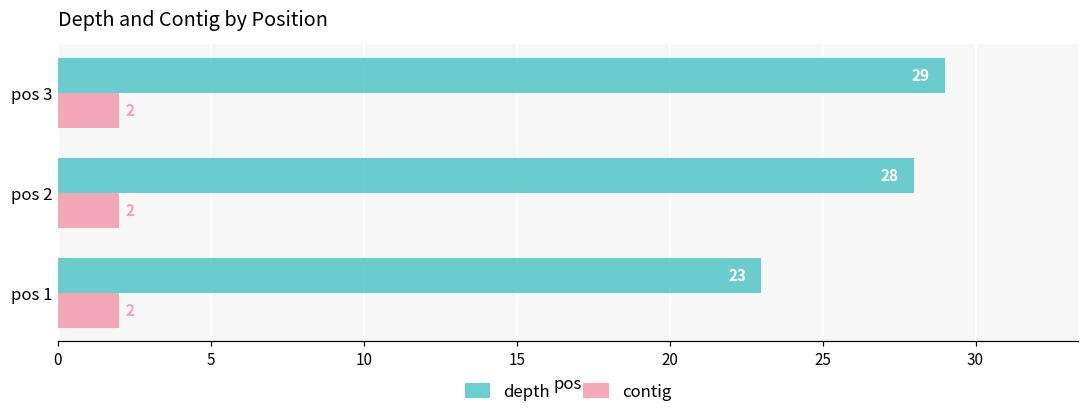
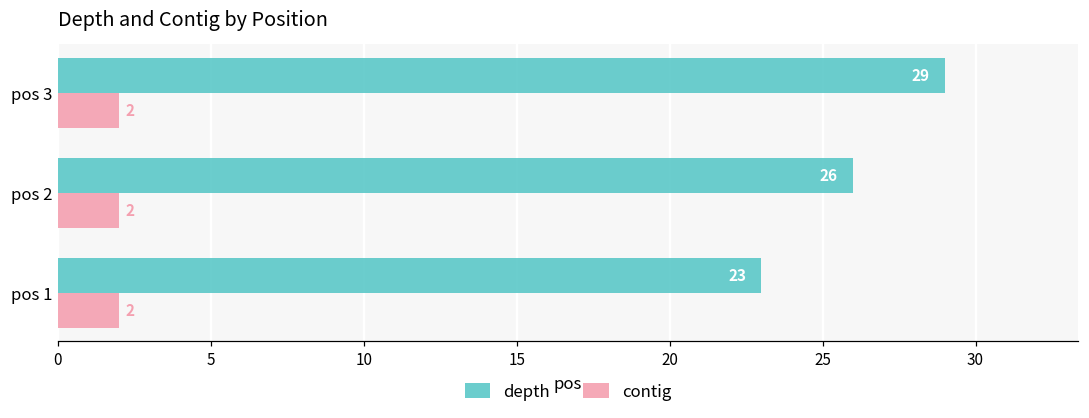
  {
    "depth": {
      "pos 3": 29,
-     "pos 2": 28,
+     "pos 2": 26,
      "pos 1": 23
    },
    "contig": {
      "pos 3": 2,
      "pos 2": 2,
      "pos 1": 2
    }
  }
